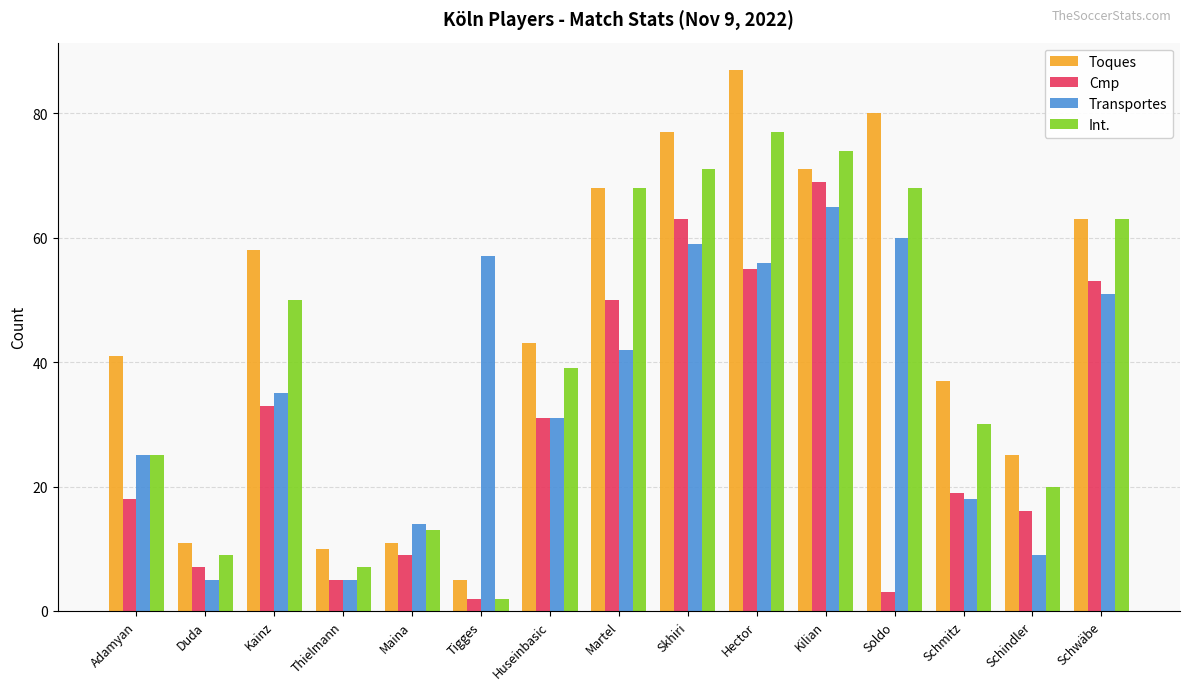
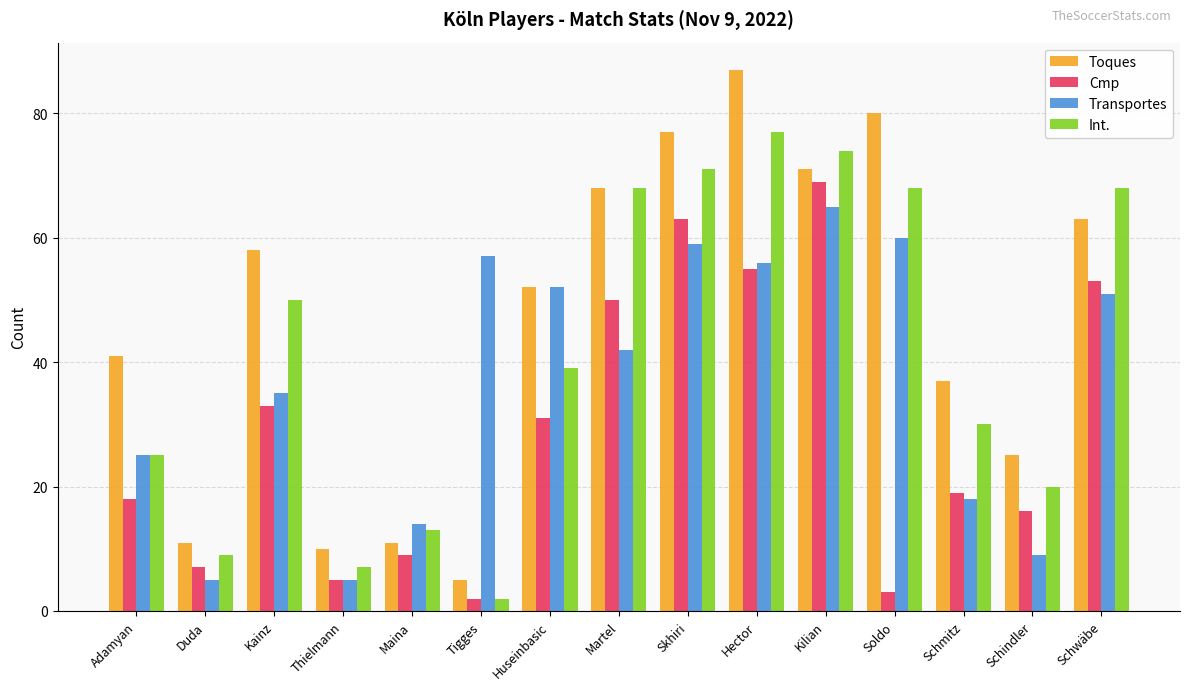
  {
    "Toques": {
      "Adamyan": 41,
      "Duda": 11,
      "Kainz": 58,
      "Thielmann": 10,
      "Maina": 11,
      "Tigges": 5,
-     "Huseinbasic": 43,
+     "Huseinbasic": 52,
      "Martel": 68,
      "Skhiri": 77,
      "Hector": 87,
      "Kilian": 71,
      "Soldo": 80,
      "Schmitz": 37,
      "Schindler": 25,
      "Schwäbe": 63
    },
    "Cmp": {
      "Adamyan": 18,
      "Duda": 7,
      "Kainz": 33,
      "Thielmann": 5,
      "Maina": 9,
      "Tigges": 2,
      "Huseinbasic": 31,
      "Martel": 50,
      "Skhiri": 63,
      "Hector": 55,
      "Kilian": 69,
      "Soldo": 3,
      "Schmitz": 19,
      "Schindler": 16,
      "Schwäbe": 53
    },
    "Transportes": {
      "Adamyan": 25,
      "Duda": 5,
      "Kainz": 35,
      "Thielmann": 5,
      "Maina": 14,
      "Tigges": 57,
-     "Huseinbasic": 31,
+     "Huseinbasic": 52,
      "Martel": 42,
      "Skhiri": 59,
      "Hector": 56,
      "Kilian": 65,
      "Soldo": 60,
      "Schmitz": 18,
      "Schindler": 9,
      "Schwäbe": 51
    },
    "Int.": {
      "Adamyan": 25,
      "Duda": 9,
      "Kainz": 50,
      "Thielmann": 7,
      "Maina": 13,
      "Tigges": 2,
      "Huseinbasic": 39,
      "Martel": 68,
      "Skhiri": 71,
      "Hector": 77,
      "Kilian": 74,
      "Soldo": 68,
      "Schmitz": 30,
      "Schindler": 20,
-     "Schwäbe": 63
+     "Schwäbe": 68
    }
  }
